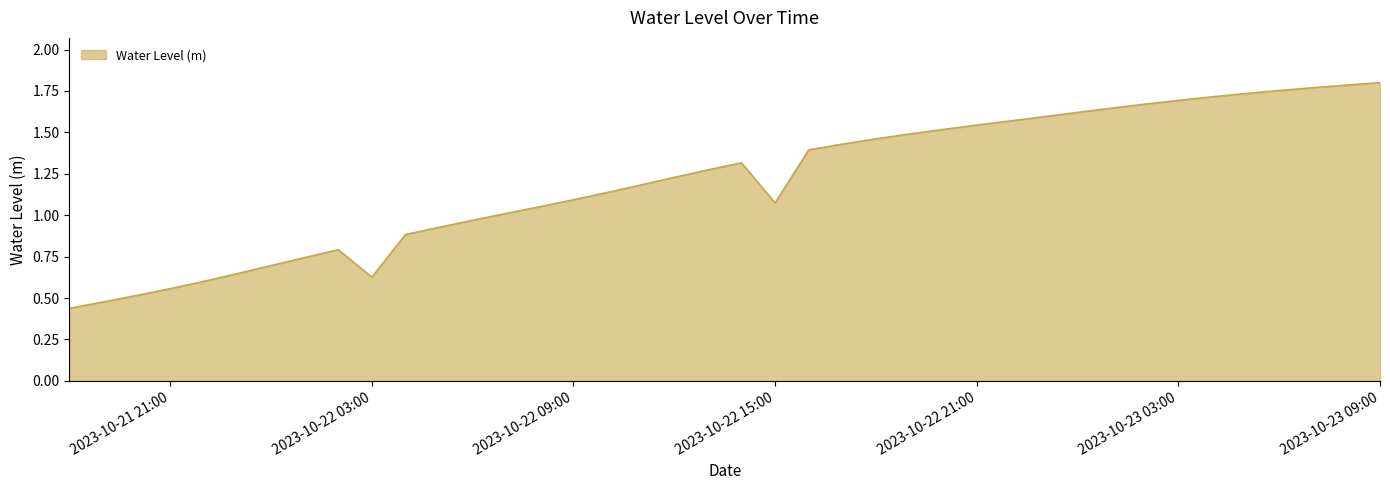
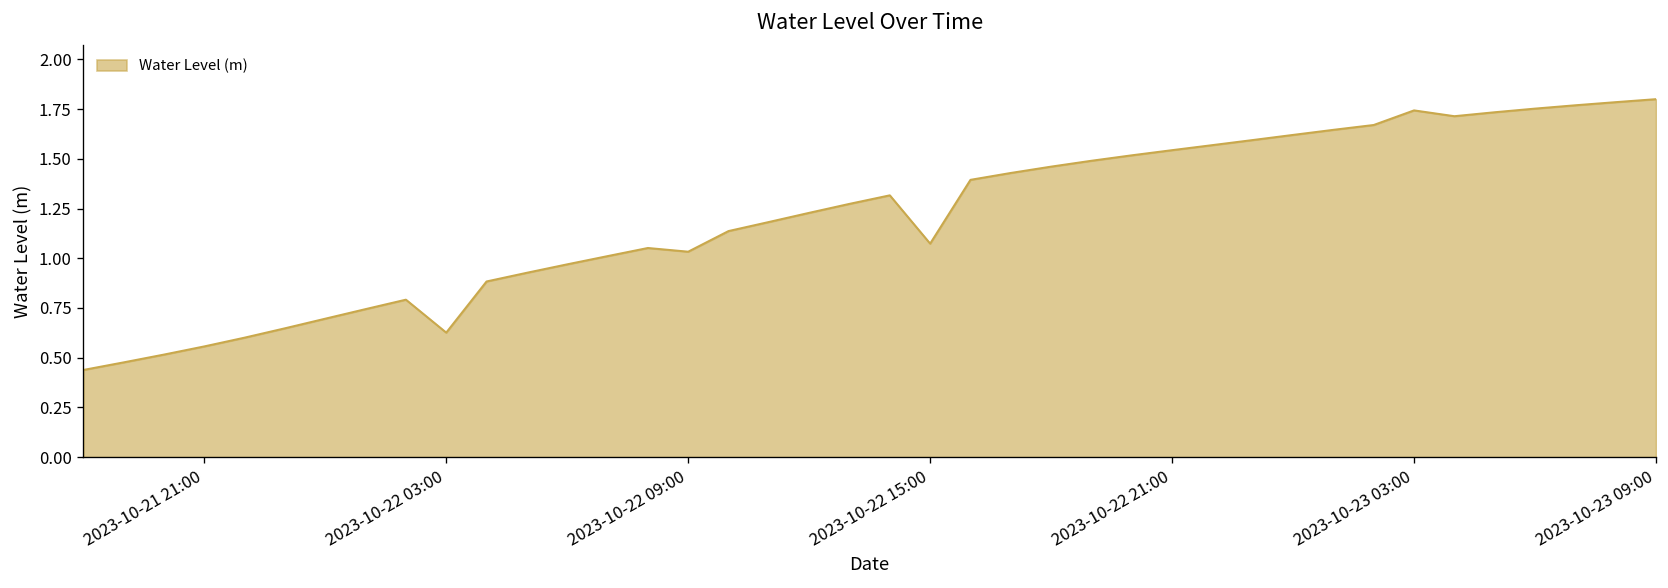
  {
    "2023-10-21 21:00": 0.56,
    "2023-10-22 03:00": 0.63,
-   "2023-10-22 09:00": 1.09,
+   "2023-10-22 09:00": 1.03,
    "2023-10-22 15:00": 1.07,
    "2023-10-22 21:00": 1.54,
-   "2023-10-23 03:00": 1.69,
+   "2023-10-23 03:00": 1.74,
    "2023-10-23 09:00": 1.80
  }
